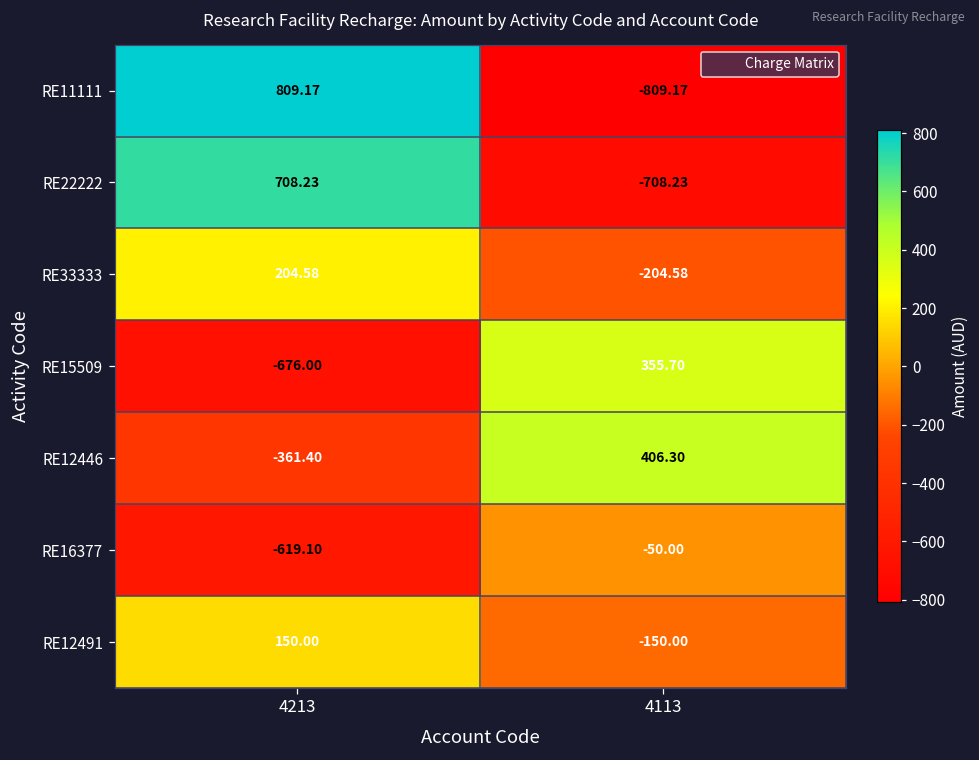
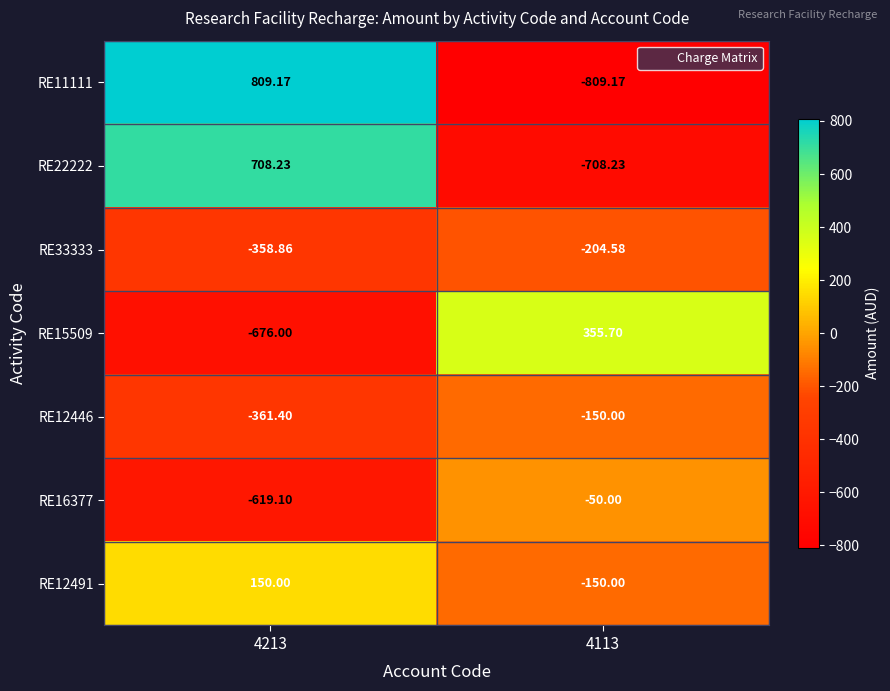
  {
    "RE11111": {
      "4213": 809.17,
      "4113": -809.17
    },
    "RE22222": {
      "4213": 708.23,
      "4113": -708.23
    },
    "RE33333": {
-     "4213": 204.58,
+     "4213": -358.86,
      "4113": -204.58
    },
    "RE15509": {
      "4213": -676.00,
      "4113": 355.70
    },
    "RE12446": {
      "4213": -361.40,
-     "4113": 406.30
+     "4113": -150.00
    },
    "RE16377": {
      "4213": -619.10,
      "4113": -50.00
    },
    "RE12491": {
      "4213": 150.00,
      "4113": -150.00
    }
  }
